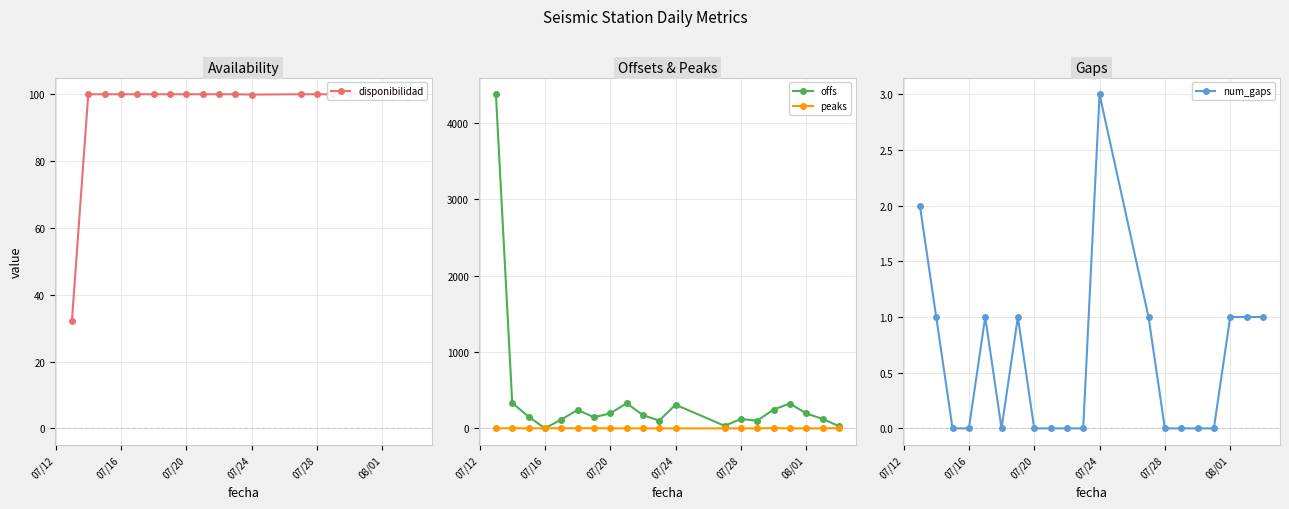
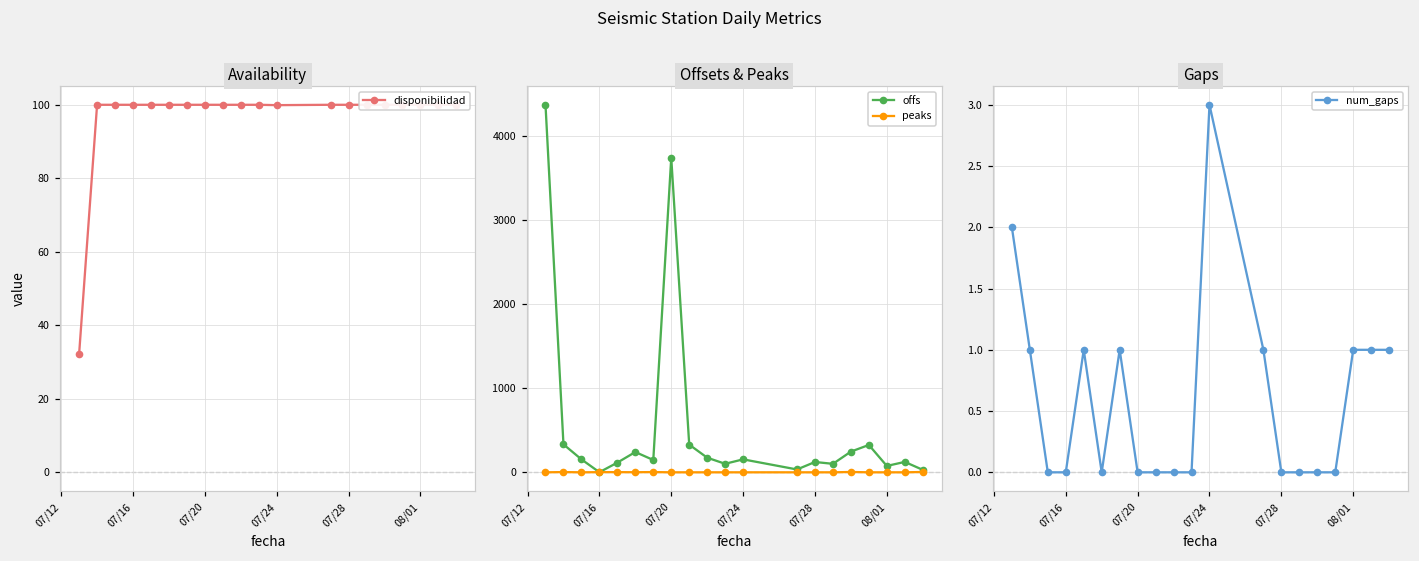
  {
    "Availability": {
      "07/16": 100,
      "07/20": 100,
      "07/24": 100,
      "07/28": 100
    },
    "Offsets & Peaks": {
      "offs": {
-       "07/20": 200,
-       "07/24": 300,
+       "07/20": 3700,
+       "07/24": 200,
        "07/28": 100,
-       "08/01": 200
+       "08/01": 100
      },
      "peaks": {
        "07/20": 0,
        "07/24": 0,
        "07/28": 0,
        "08/01": 0
      }
    },
    "Gaps": {
      "07/16": 0.00,
      "07/20": 0.00,
      "07/24": 3.00,
      "07/28": 0.00,
      "08/01": 1.00
    }
  }
